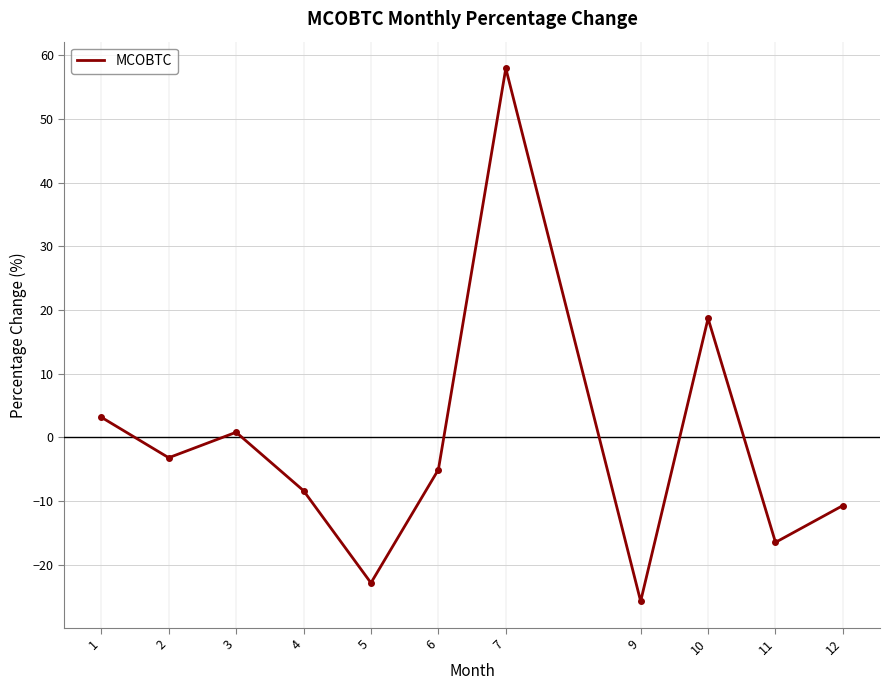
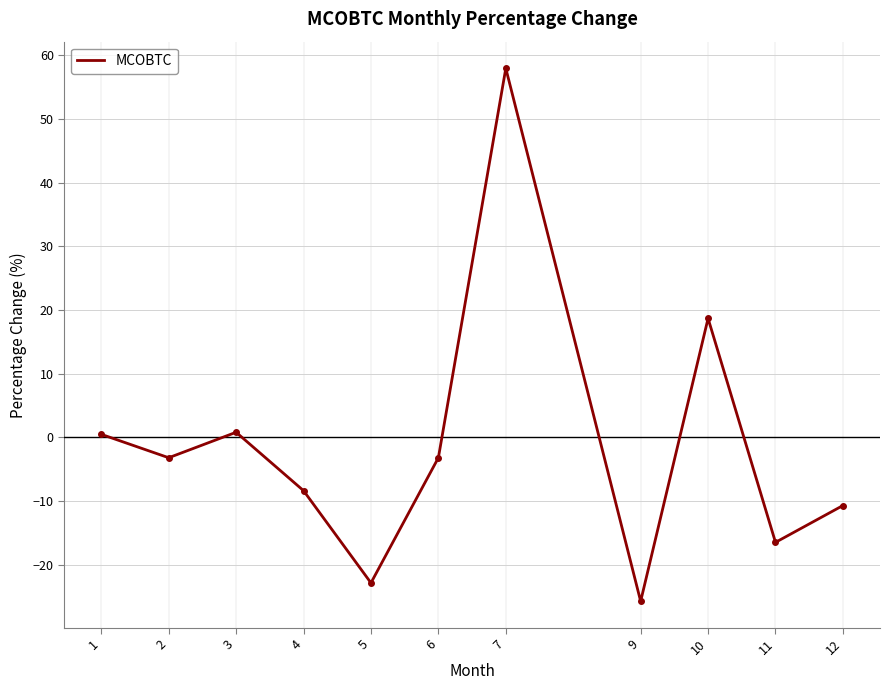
  {
-   "1": 3,
+   "1": 0,
    "2": -3,
    "3": 1,
    "4": -8,
    "5": -23,
-   "6": -5,
+   "6": -3,
    "7": 58,
    "9": -26,
    "10": 19,
    "11": -16,
    "12": -11
  }
